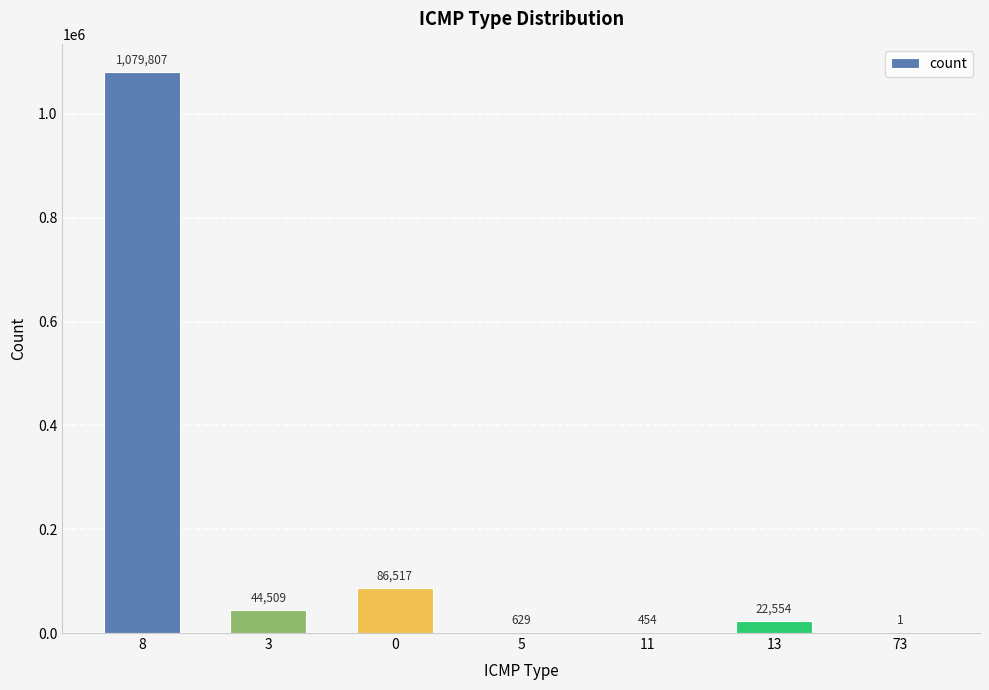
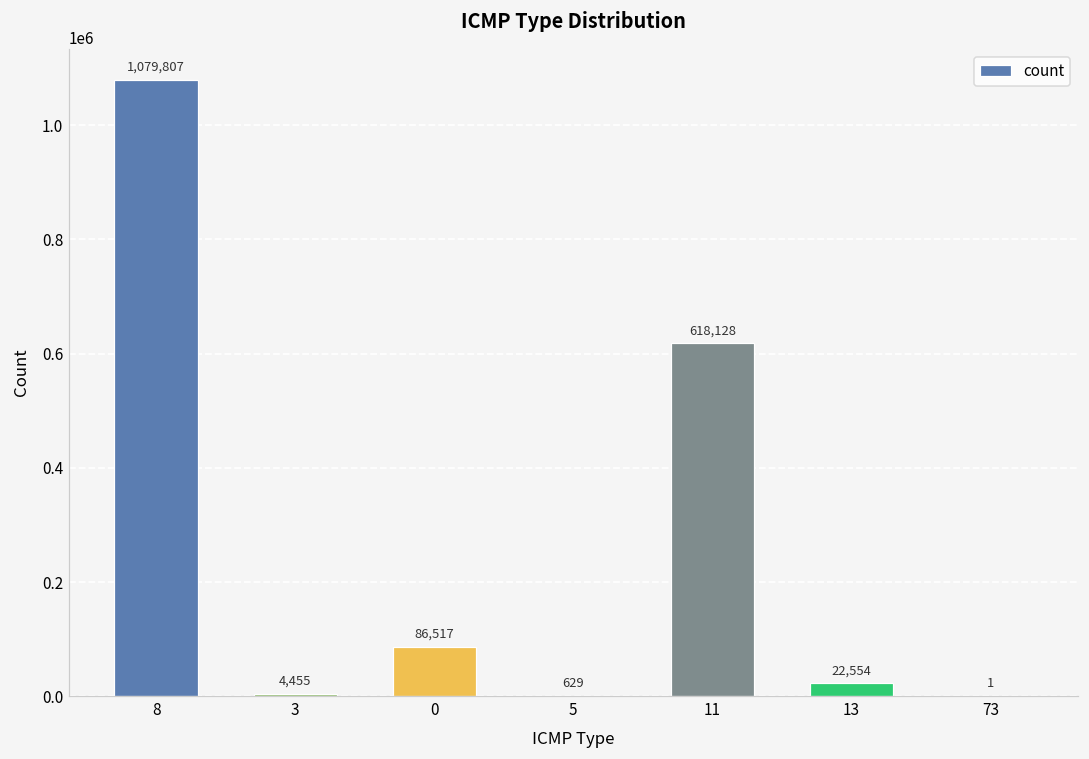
  {
    "8": "1,079,807",
-   "3": "44,509",
+   "3": "4,455",
    "0": "86,517",
    "5": "629",
-   "11": "454",
+   "11": "618,128",
    "13": "22,554",
    "73": "1"
  }
